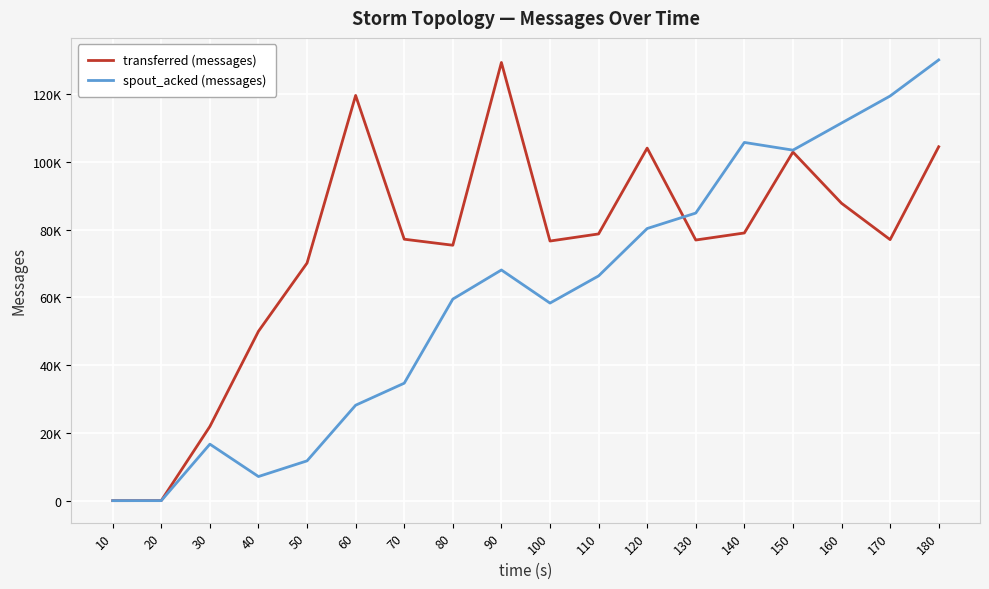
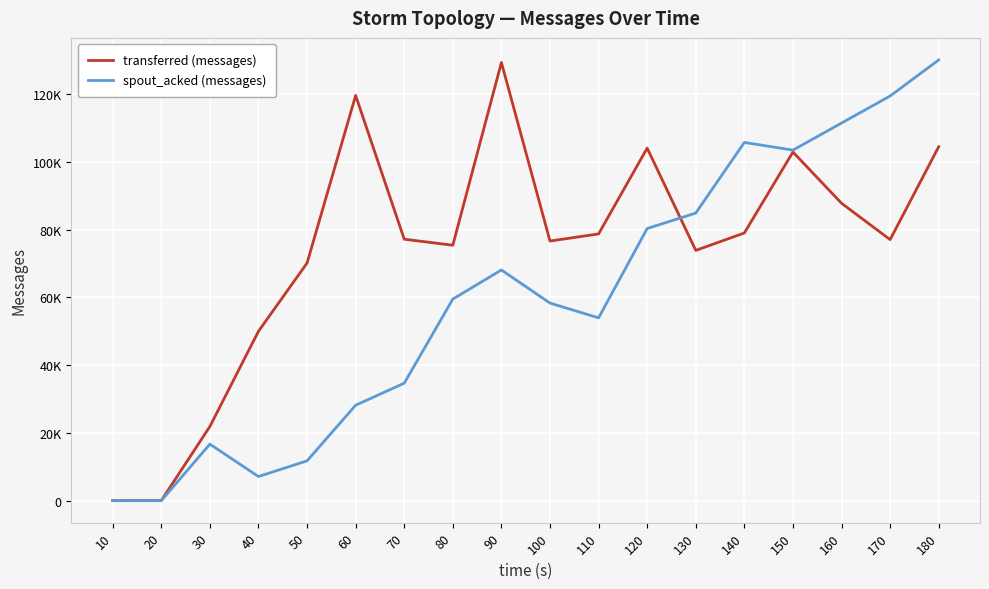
  {
    "transferred (messages)": {
      "30": 22000,
      "40": 50000,
      "50": 70000,
      "60": 120000,
      "70": 77000,
      "80": 75000,
      "90": 129000,
      "100": 77000,
      "110": 79000,
      "120": 104000,
-     "130": 77000,
+     "130": 74000,
      "140": 79000,
      "160": 88000,
      "170": 77000,
      "180": 105000
    },
    "spout_acked (messages)": {
      "30": 17000,
      "40": 7000,
      "50": 12000,
      "60": 28000,
      "70": 35000,
      "80": 60000,
      "90": 68000,
      "100": 58000,
-     "110": 66000,
+     "110": 54000,
      "120": 80000,
      "130": 85000,
      "140": 106000,
      "160": 112000,
      "170": 119000,
      "180": 130000
    }
  }
